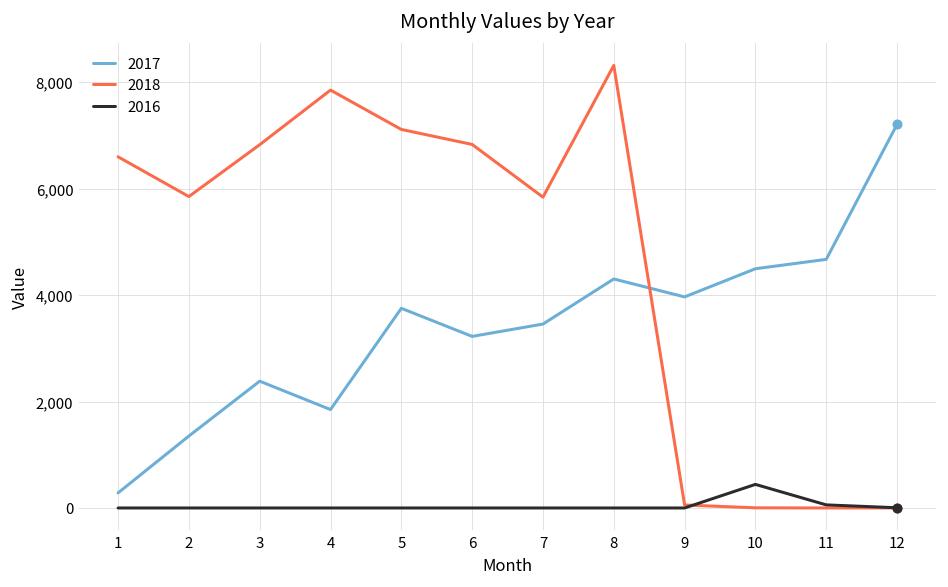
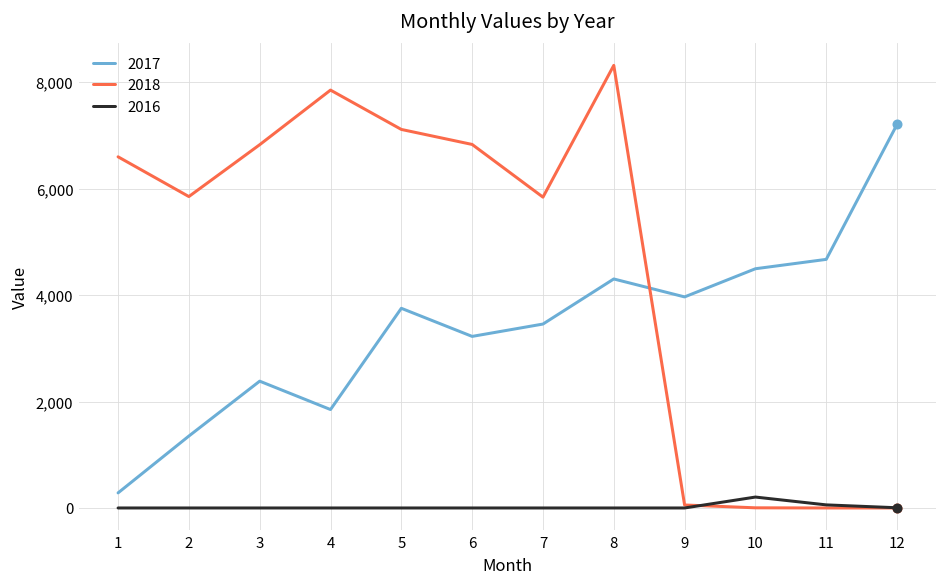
  {
    "2016": {
      "1": 0,
      "2": 0,
      "3": 0,
      "4": 0,
      "5": 0,
      "6": 0,
      "7": 0,
      "8": 0,
-     "10": 400
+     "10": 200
    }
  }
